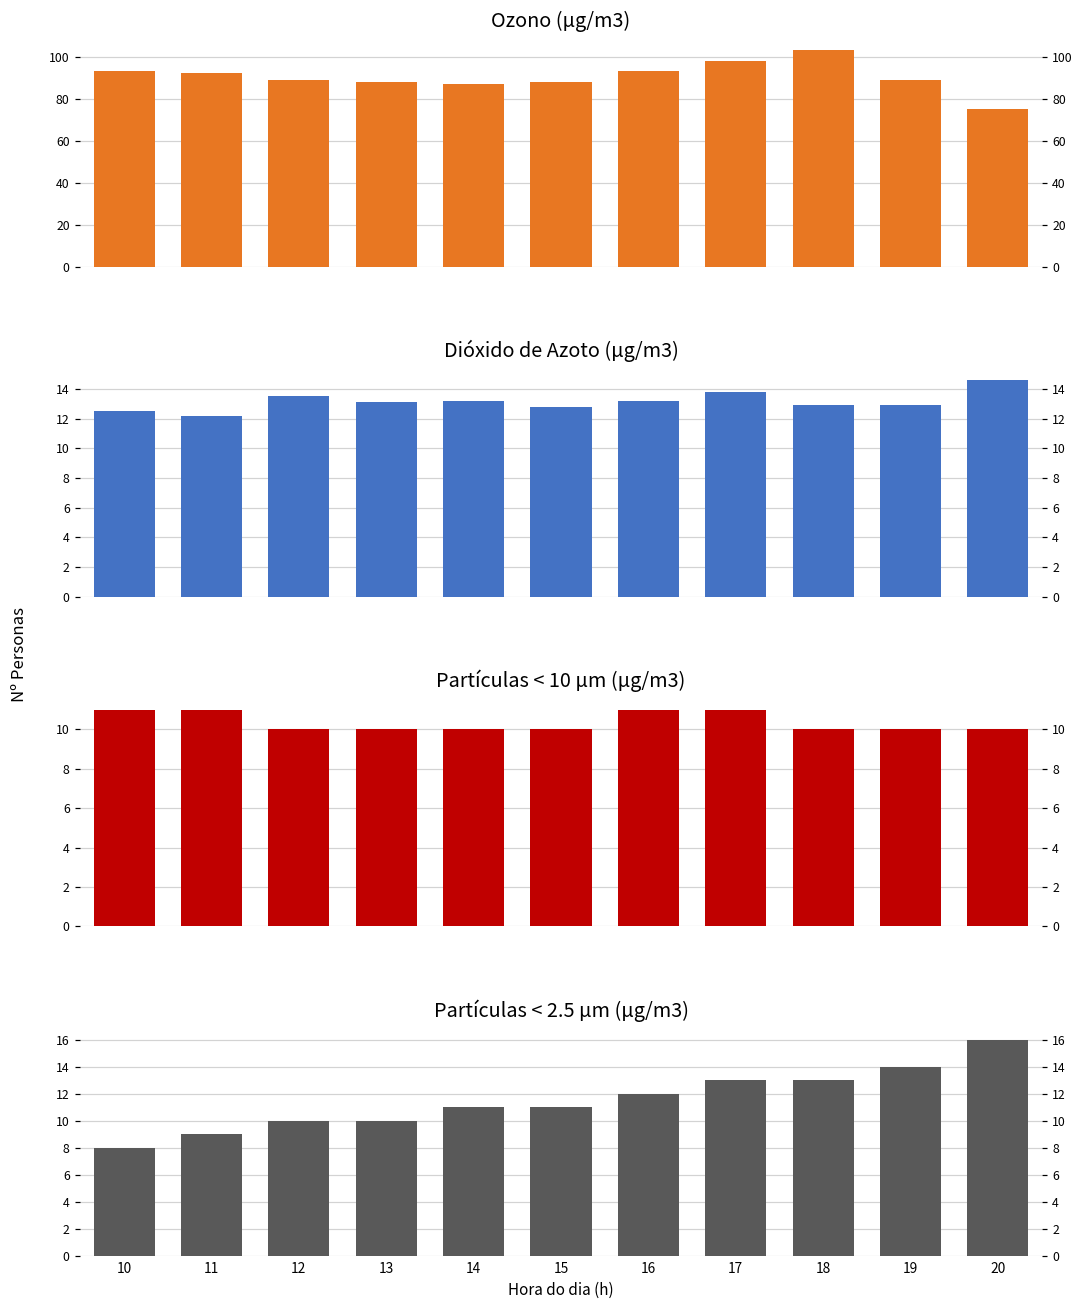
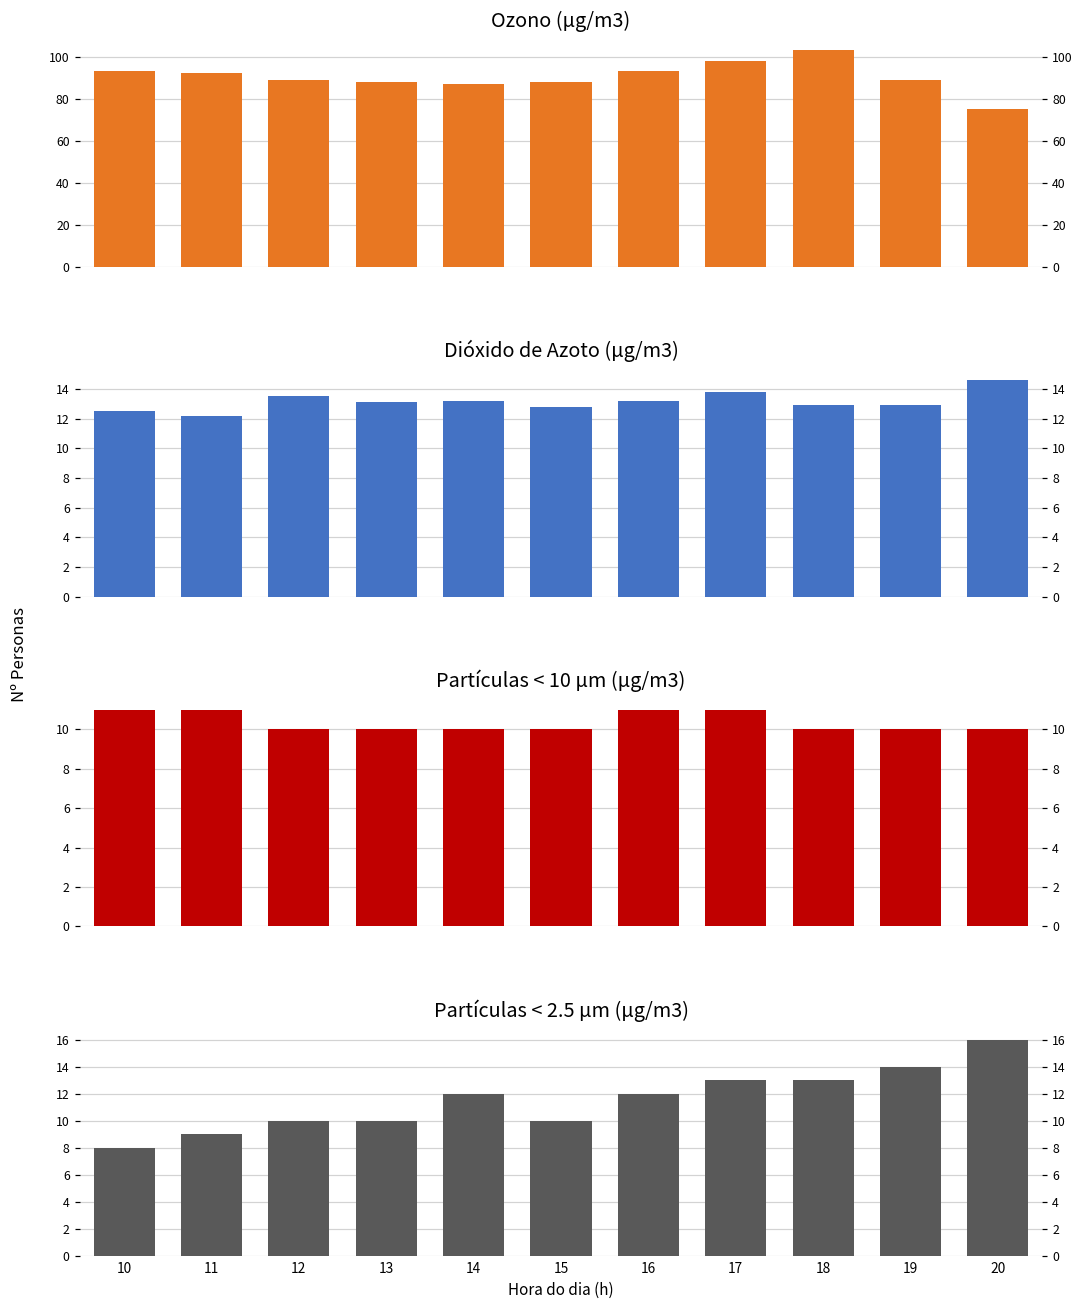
  {
    "Partículas < 2.5 µm (µg/m3)": {
      "10": 8,
      "11": 9,
      "12": 10,
      "13": 10,
-     "14": 11,
-     "15": 11,
+     "14": 12,
+     "15": 10,
      "16": 12,
      "17": 13,
      "18": 13,
      "19": 14,
      "20": 16
    }
  }
